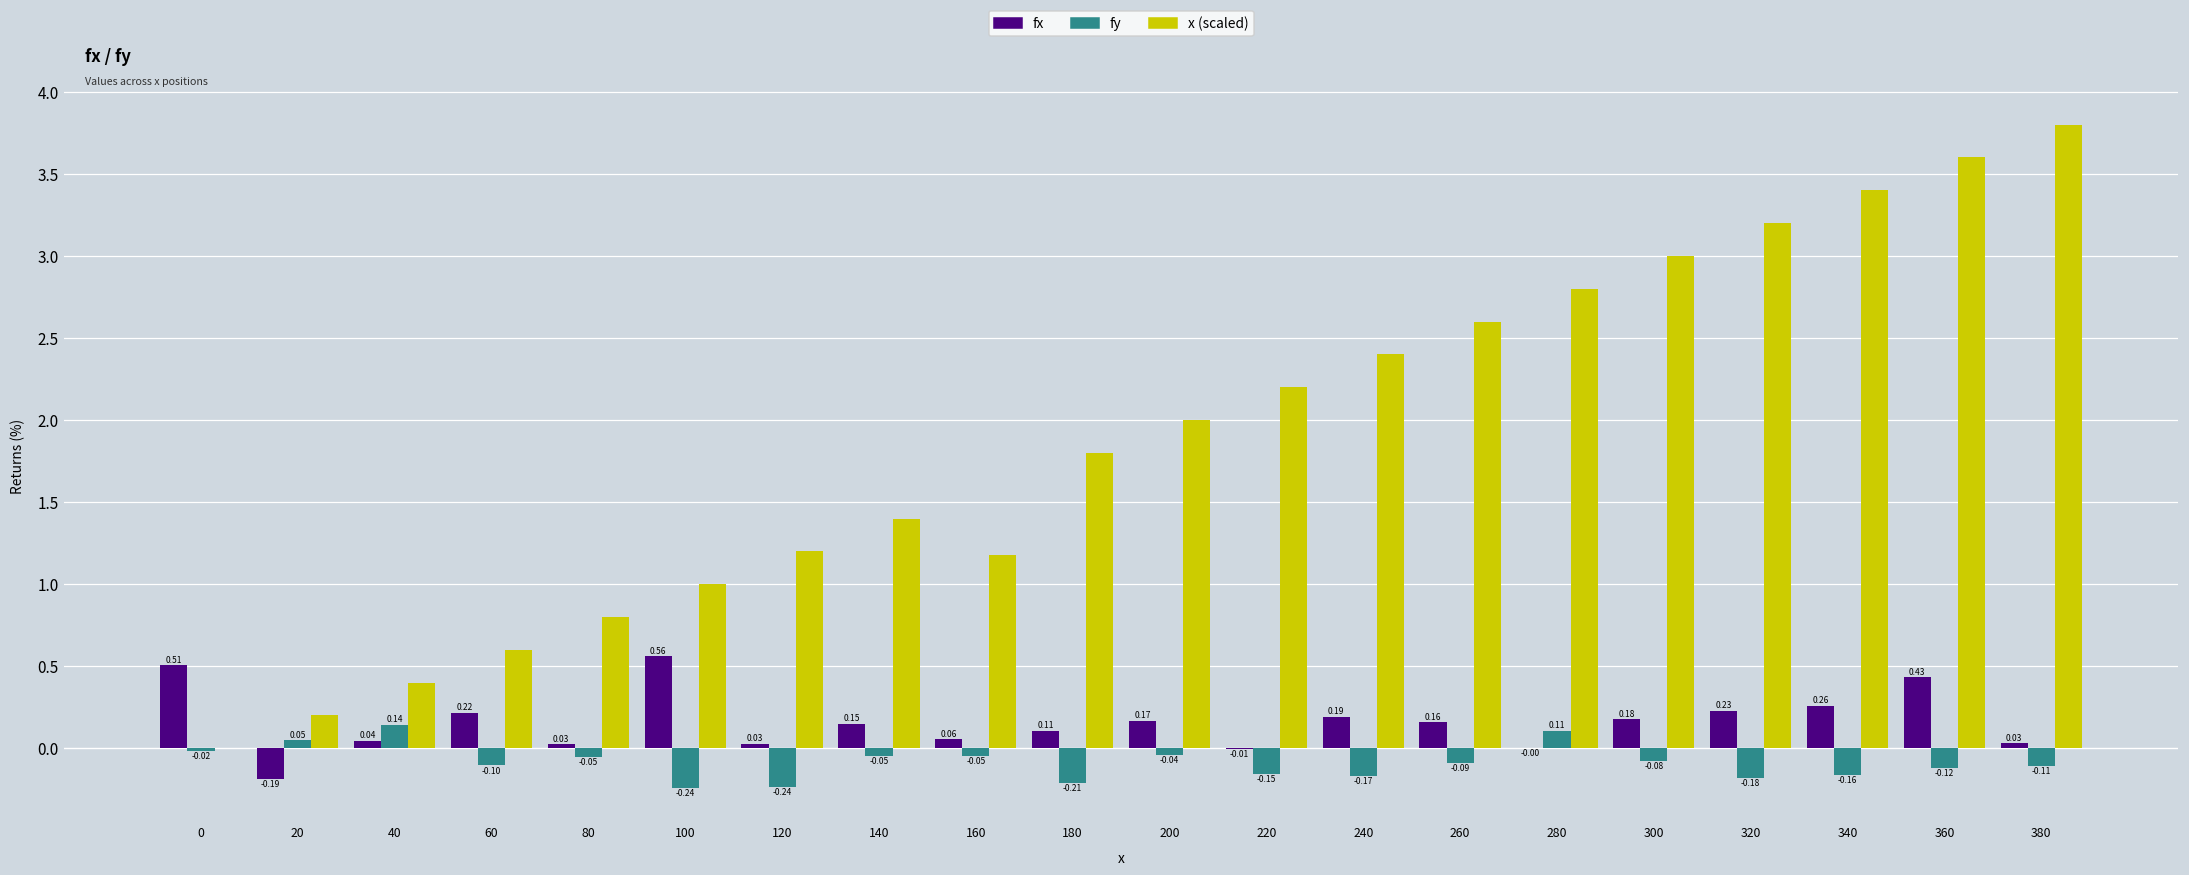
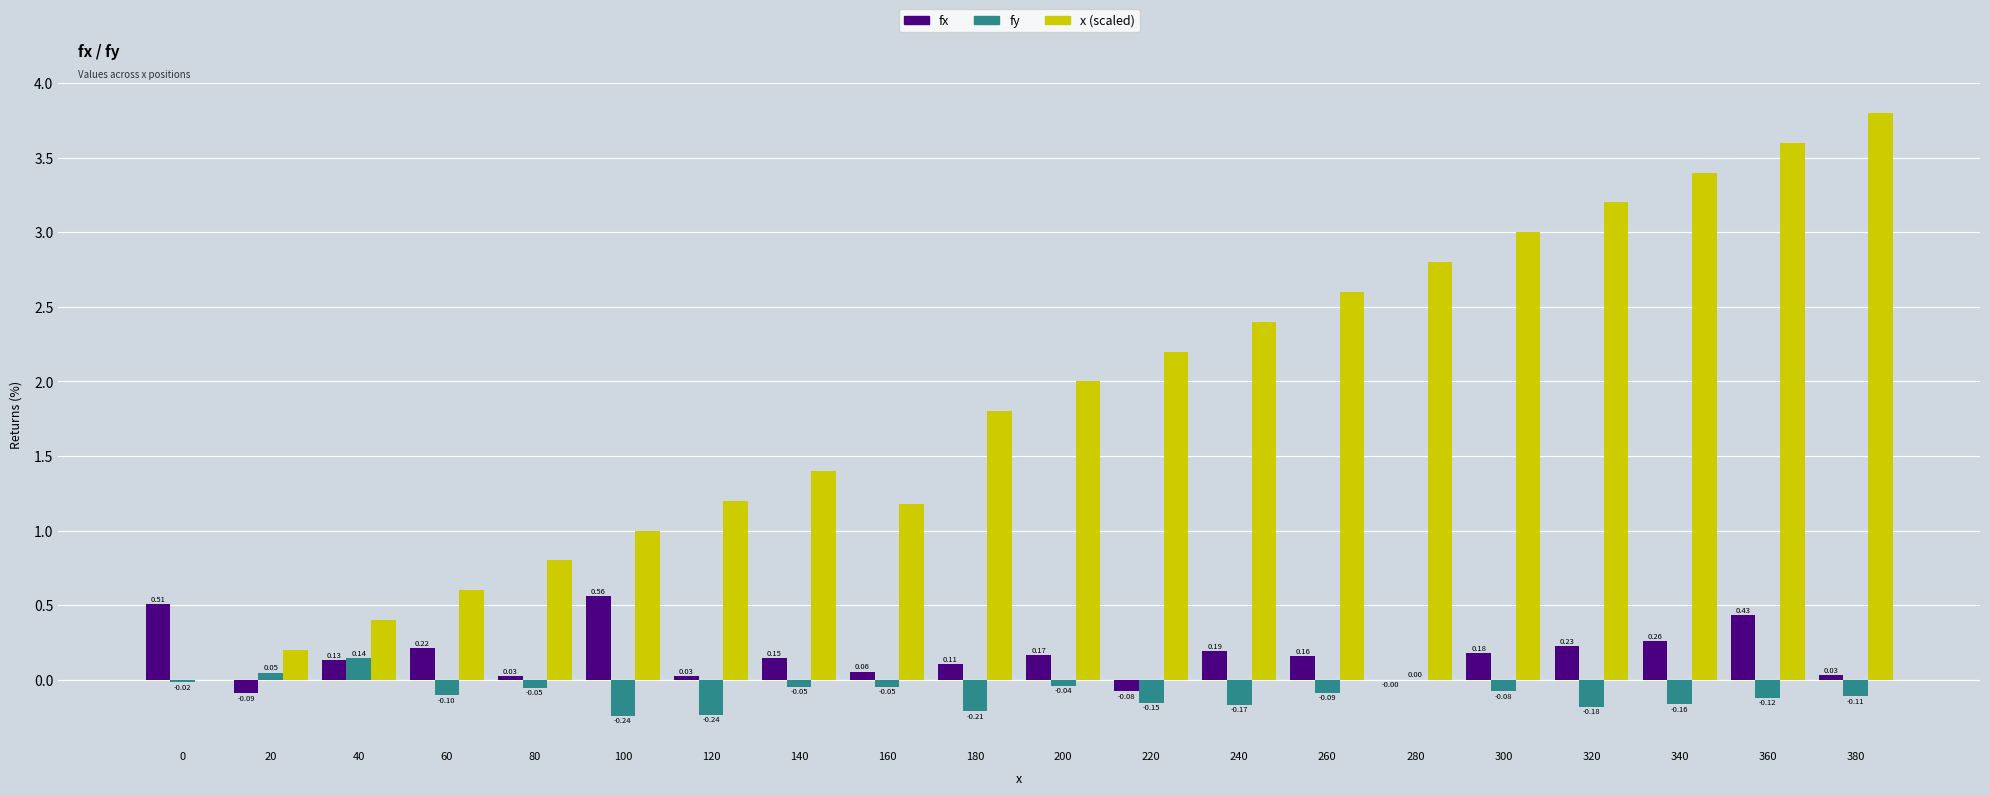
  {
    "fx": {
      "0": 0.51,
-     "20": -0.19,
-     "40": 0.04,
+     "20": -0.09,
+     "40": 0.13,
      "60": 0.22,
      "80": 0.03,
      "100": 0.56,
      "120": 0.03,
      "140": 0.15,
      "160": 0.06,
      "180": 0.11,
      "200": 0.17,
-     "220": -0.01,
+     "220": -0.08,
      "240": 0.19,
      "260": 0.16,
      "280": -0.00,
      "300": 0.18,
      "320": 0.23,
      "340": 0.26,
      "360": 0.43,
      "380": 0.03
    },
    "fy": {
      "0": -0.02,
      "20": 0.05,
      "40": 0.14,
      "60": -0.10,
      "80": -0.05,
      "100": -0.24,
      "120": -0.24,
      "140": -0.05,
      "160": -0.05,
      "180": -0.21,
      "200": -0.04,
      "220": -0.15,
      "240": -0.17,
      "260": -0.09,
-     "280": 0.11,
+     "280": 0.00,
      "300": -0.08,
      "320": -0.18,
      "340": -0.16,
      "360": -0.12,
      "380": -0.11
    },
    "x (scaled)": {
      "0": 0.00,
      "20": 0.20,
      "40": 0.40,
      "60": 0.60,
      "80": 0.80,
      "100": 1.00,
      "120": 1.20,
      "140": 1.40,
      "160": 1.18,
      "180": 1.80,
      "200": 2.00,
      "220": 2.20,
      "240": 2.40,
      "260": 2.60,
      "280": 2.80,
      "300": 3.00,
      "320": 3.20,
      "340": 3.40,
      "360": 3.60,
      "380": 3.80
    }
  }
